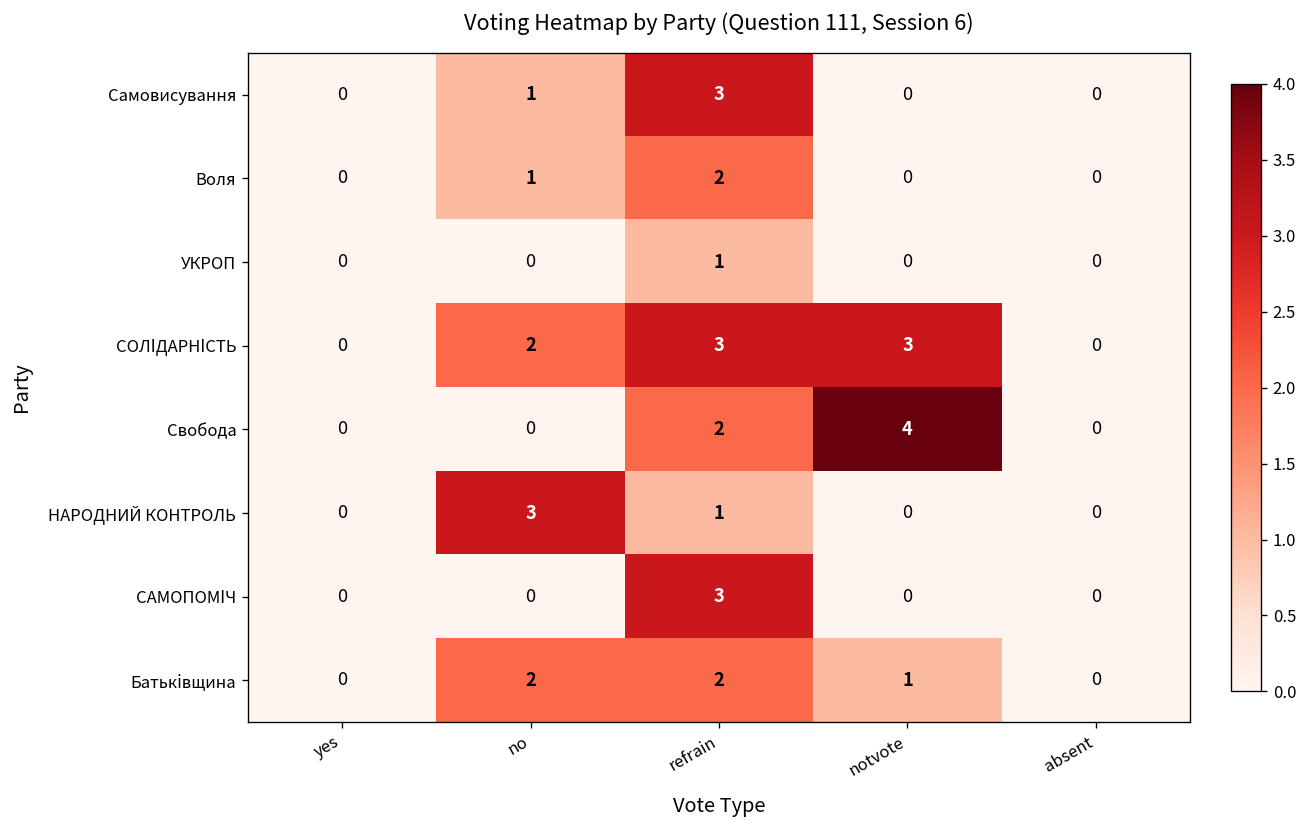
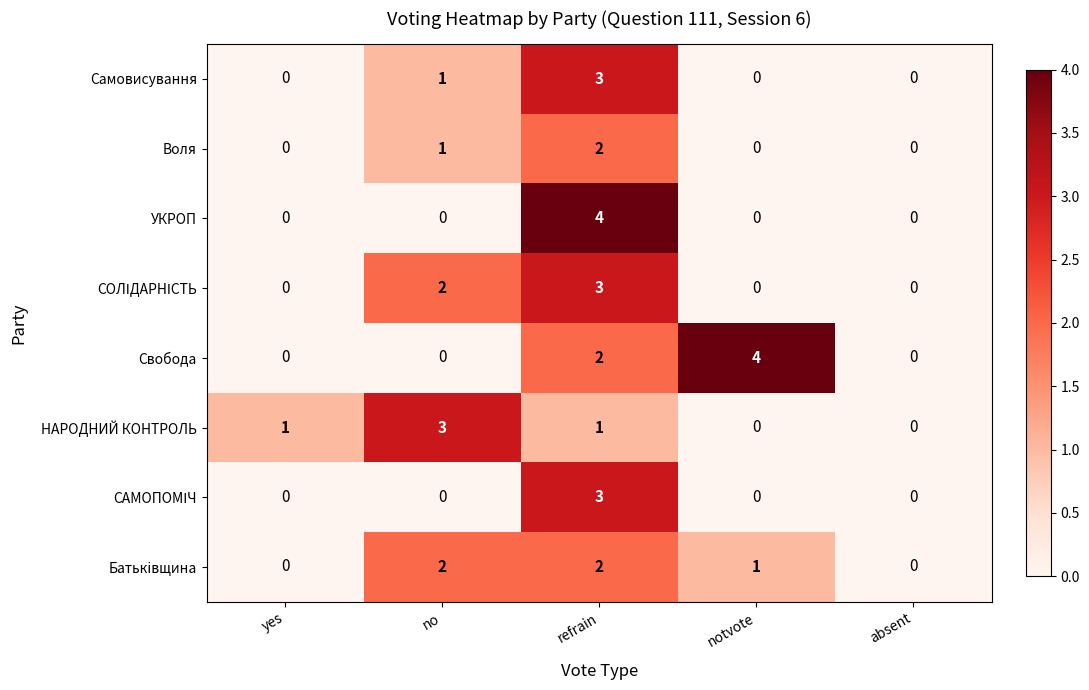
  {
    "Самовисування": {
      "yes": 0,
      "no": 1,
      "refrain": 3,
      "notvote": 0,
      "absent": 0
    },
    "Воля": {
      "yes": 0,
      "no": 1,
      "refrain": 2,
      "notvote": 0,
      "absent": 0
    },
    "УКРОП": {
      "yes": 0,
      "no": 0,
-     "refrain": 1,
+     "refrain": 4,
      "notvote": 0,
      "absent": 0
    },
    "СОЛІДАРНІСТЬ": {
      "yes": 0,
      "no": 2,
      "refrain": 3,
-     "notvote": 3,
+     "notvote": 0,
      "absent": 0
    },
    "Свобода": {
      "yes": 0,
      "no": 0,
      "refrain": 2,
      "notvote": 4,
      "absent": 0
    },
    "НАРОДНИЙ КОНТРОЛЬ": {
-     "yes": 0,
+     "yes": 1,
      "no": 3,
      "refrain": 1,
      "notvote": 0,
      "absent": 0
    },
    "САМОПОМІЧ": {
      "yes": 0,
      "no": 0,
      "refrain": 3,
      "notvote": 0,
      "absent": 0
    },
    "Батьківщина": {
      "yes": 0,
      "no": 2,
      "refrain": 2,
      "notvote": 1,
      "absent": 0
    }
  }
